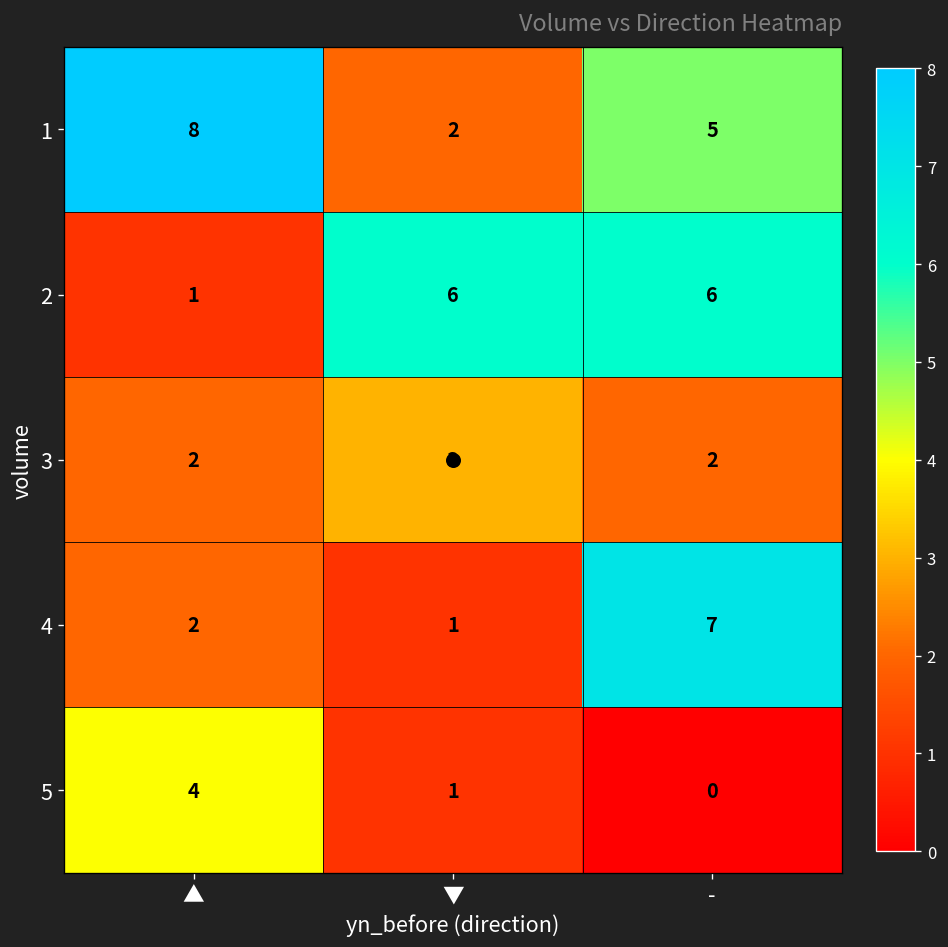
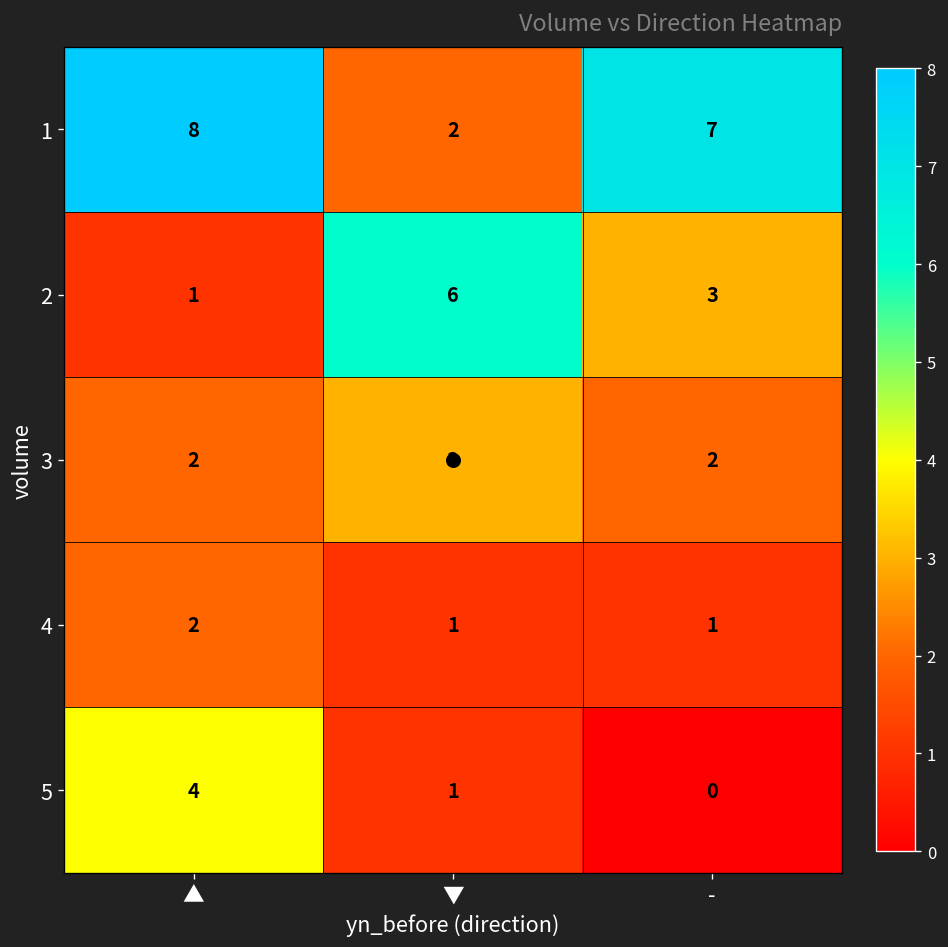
  {
    "1": {
      "▲": 8,
      "▼": 2,
-     "-": 5
+     "-": 7
    },
    "2": {
      "▲": 1,
      "▼": 6,
-     "-": 6
+     "-": 3
    },
    "3": {
      "▲": 2,
      "-": 2
    },
    "4": {
      "▲": 2,
      "▼": 1,
-     "-": 7
+     "-": 1
    },
    "5": {
      "▲": 4,
      "▼": 1,
      "-": 0
    }
  }
